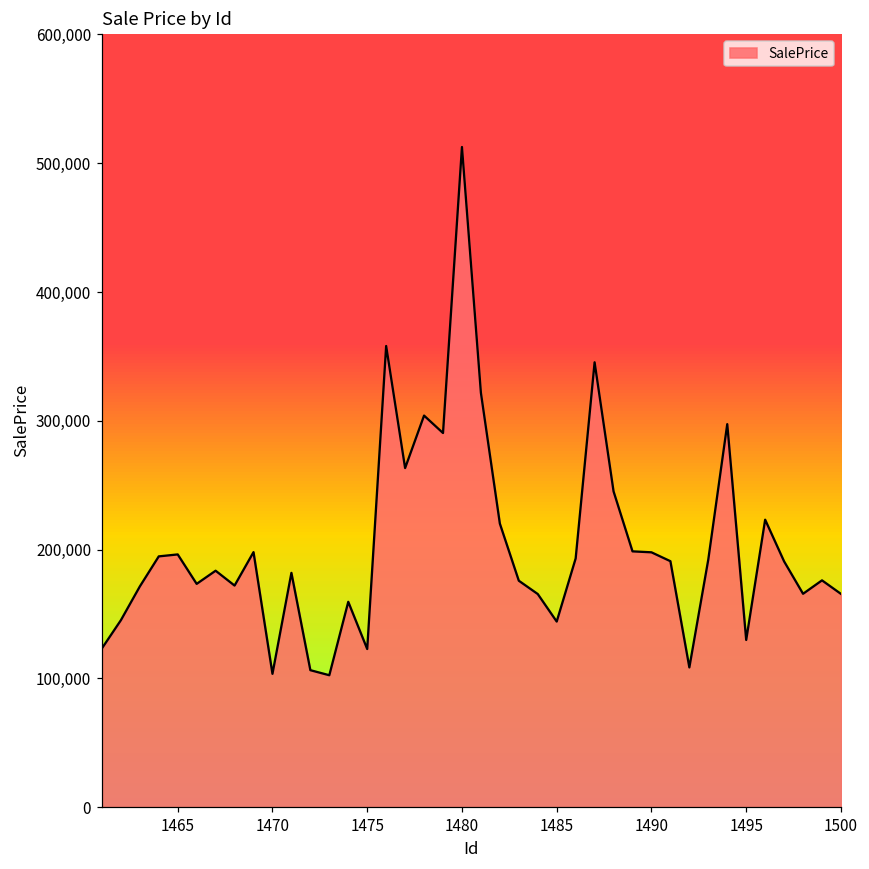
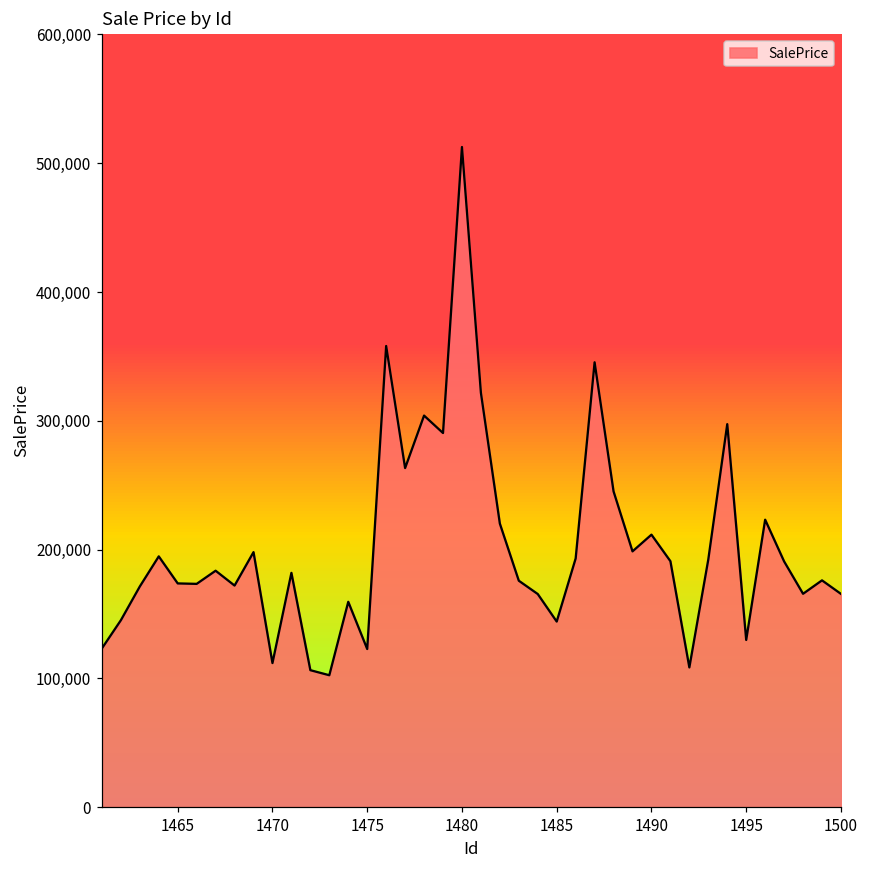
  {
-   "1465": "196,000",
-   "1470": "103,000",
+   "1465": "174,000",
+   "1470": "112,000",
    "1475": "123,000",
    "1480": "513,000",
    "1485": "144,000",
-   "1490": "198,000",
+   "1490": "212,000",
    "1495": "130,000",
    "1500": "166,000"
  }
